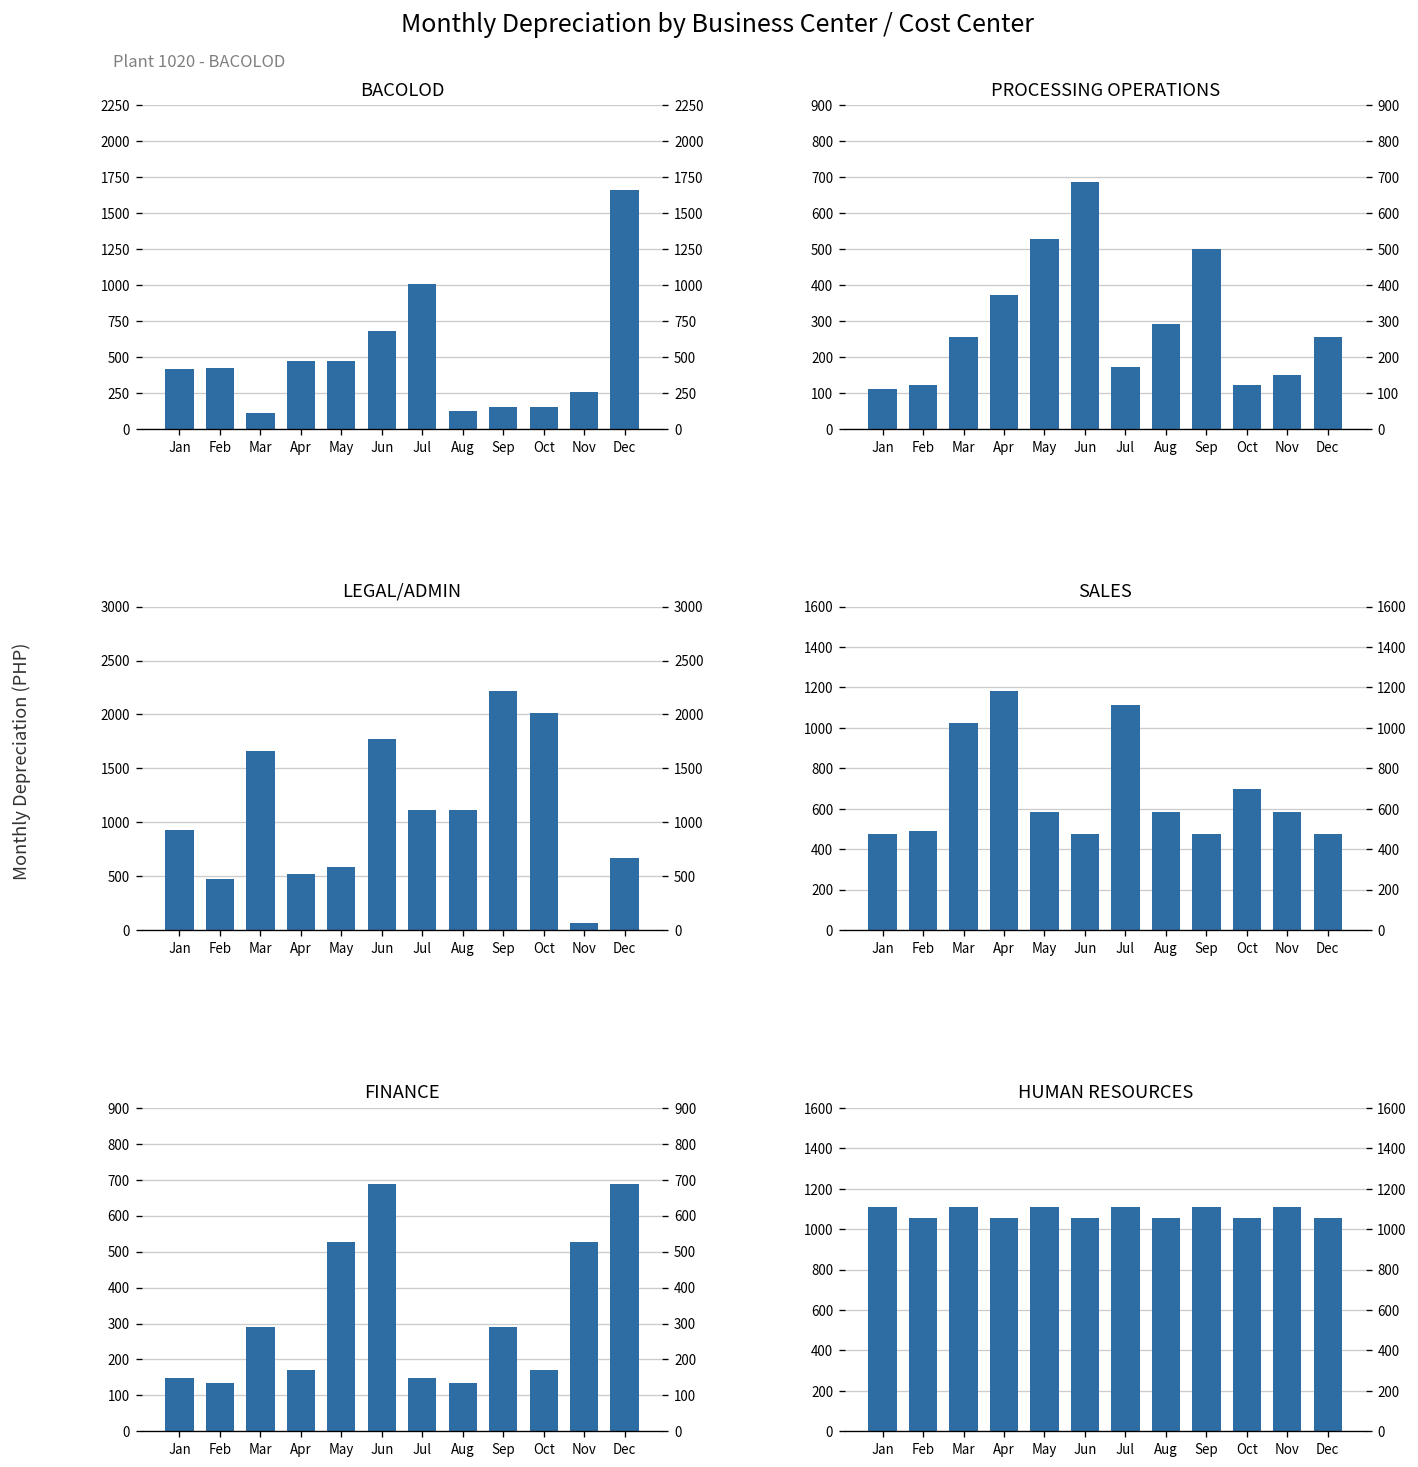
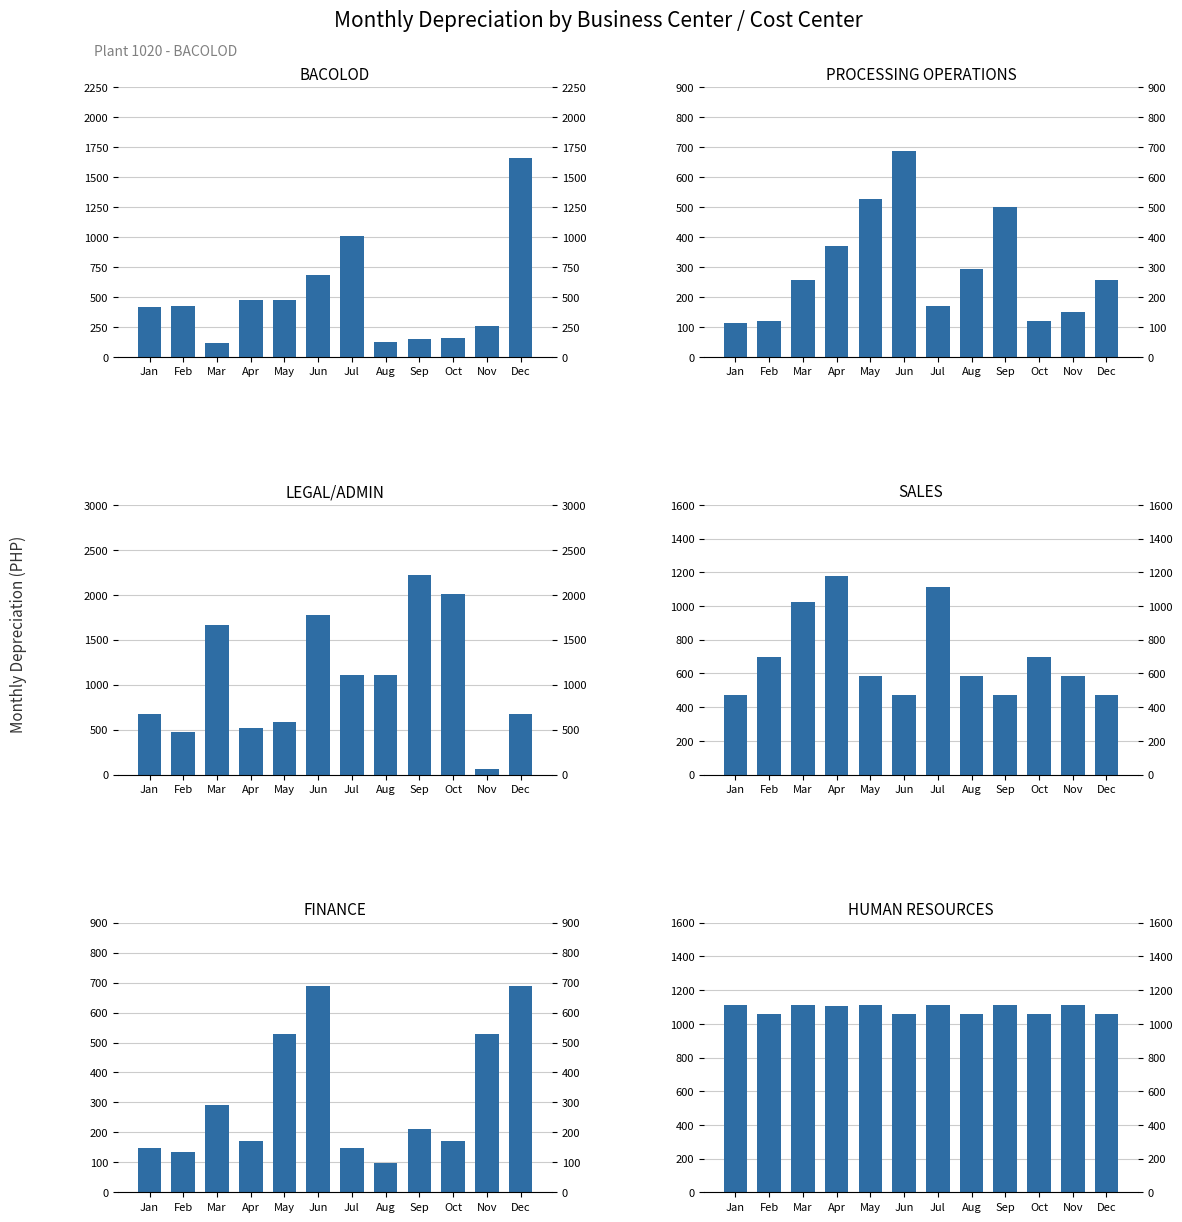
  {
    "BACOLOD": {
      "Jan": 420,
      "Feb": 420,
      "Mar": 110,
      "Apr": 470,
      "May": 470,
      "Jun": 680,
      "Jul": 1010,
      "Aug": 120,
      "Sep": 150,
      "Oct": 150,
      "Nov": 260,
      "Dec": 1660
    },
    "PROCESSING OPERATIONS": {
      "Jan": 110,
      "Feb": 120,
      "Mar": 260,
      "Apr": 370,
      "May": 530,
      "Jun": 690,
      "Jul": 170,
      "Aug": 290,
      "Sep": 500,
      "Oct": 120,
      "Nov": 150,
      "Dec": 260
    },
    "LEGAL/ADMIN": {
-     "Jan": 900,
+     "Jan": 700,
      "Feb": 500,
      "Mar": 1700,
      "Apr": 500,
      "May": 600,
      "Jun": 1800,
      "Jul": 1100,
      "Aug": 1100,
      "Sep": 2200,
      "Oct": 2000,
      "Nov": 100,
      "Dec": 700
    },
    "SALES": {
      "Jan": 470,
-     "Feb": 490,
+     "Feb": 700,
      "Mar": 1030,
      "Apr": 1180,
      "May": 580,
      "Jun": 470,
      "Jul": 1110,
      "Aug": 580,
      "Sep": 470,
      "Oct": 700,
      "Nov": 580,
      "Dec": 470
    },
    "FINANCE": {
      "Jan": 150,
      "Feb": 140,
      "Mar": 290,
      "Apr": 170,
      "May": 530,
      "Jun": 690,
      "Jul": 150,
-     "Aug": 140,
-     "Sep": 290,
+     "Aug": 100,
+     "Sep": 210,
      "Oct": 170,
      "Nov": 530,
      "Dec": 690
    },
    "HUMAN RESOURCES": {
      "Jan": 1110,
      "Feb": 1060,
      "Mar": 1110,
-     "Apr": 1060,
+     "Apr": 1100,
      "May": 1110,
      "Jun": 1060,
      "Jul": 1110,
      "Aug": 1060,
      "Sep": 1110,
      "Oct": 1060,
      "Nov": 1110,
      "Dec": 1060
    }
  }
